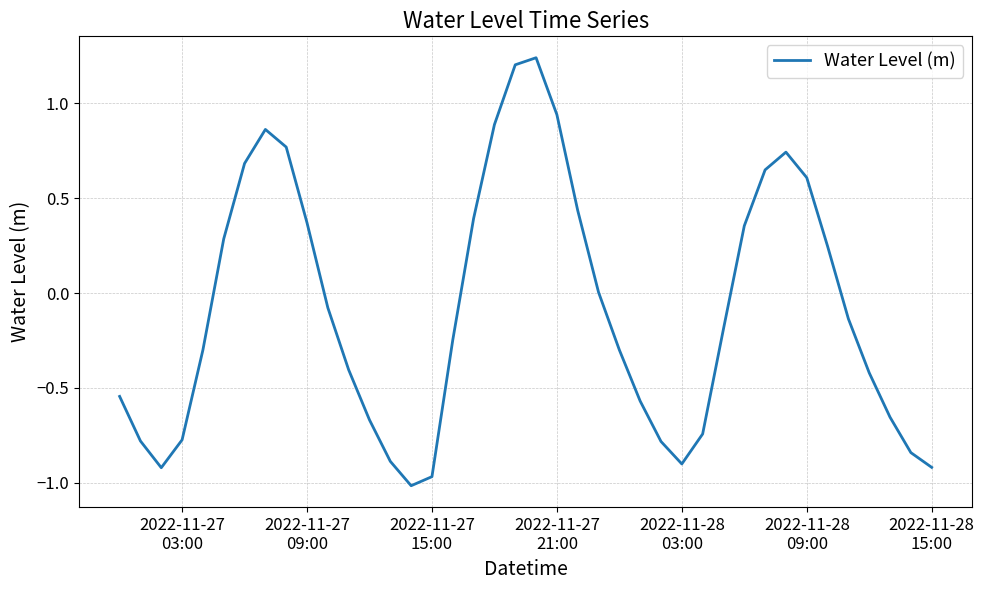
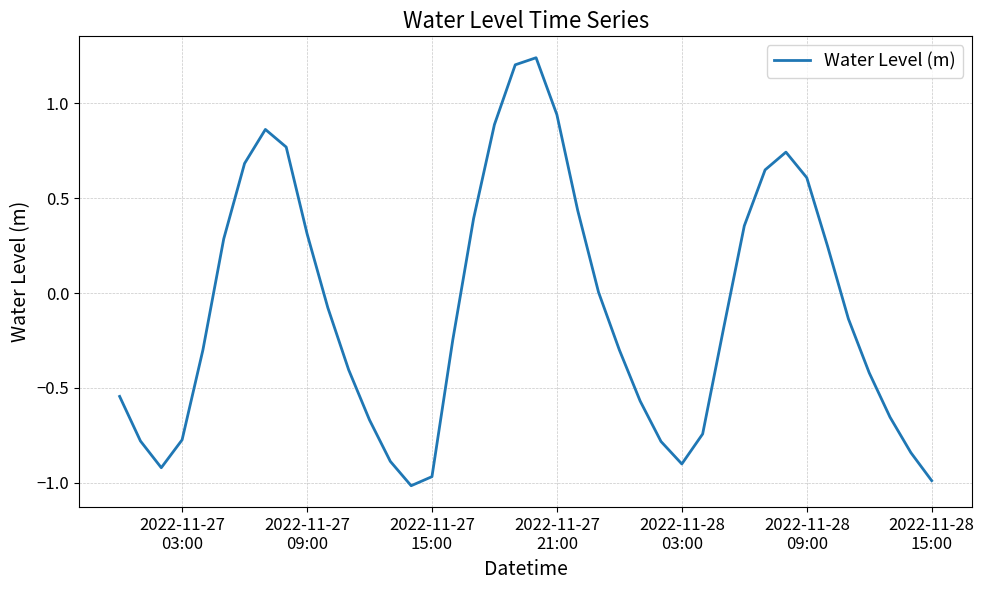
  {
    "2022-11-27 03:00": -0.77,
-   "2022-11-27 09:00": 0.37,
+   "2022-11-27 09:00": 0.31,
    "2022-11-27 15:00": -0.97,
    "2022-11-27 21:00": 0.94,
    "2022-11-28 03:00": -0.90,
    "2022-11-28 09:00": 0.61,
-   "2022-11-28 15:00": -0.92
+   "2022-11-28 15:00": -0.99
  }
